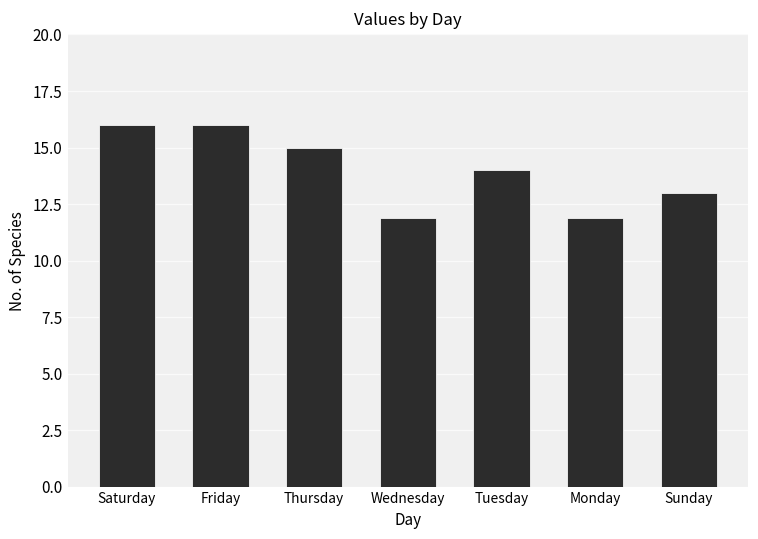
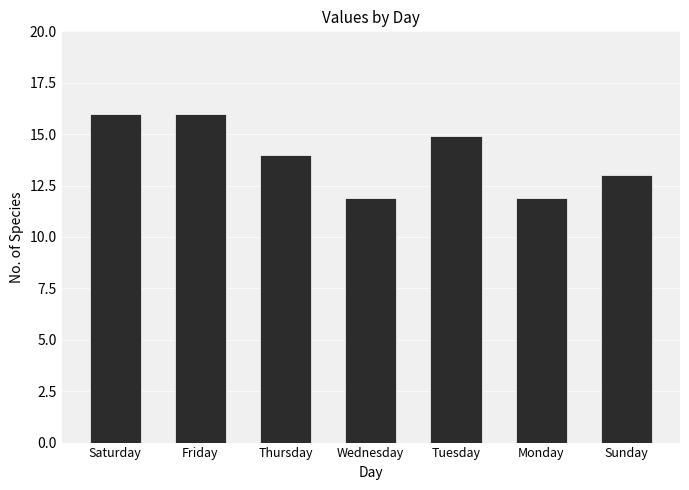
  {
    "Saturday": 16.0,
    "Friday": 16.0,
-   "Thursday": 15,
+   "Thursday": 14,
    "Wednesday": 11.9,
-   "Tuesday": 14.0,
+   "Tuesday": 14.9,
    "Monday": 11.9,
    "Sunday": 13.0
  }
